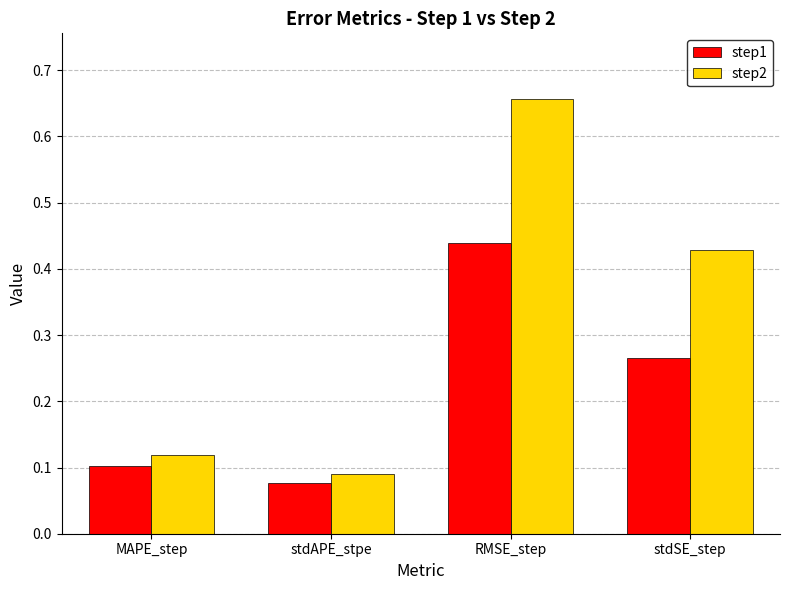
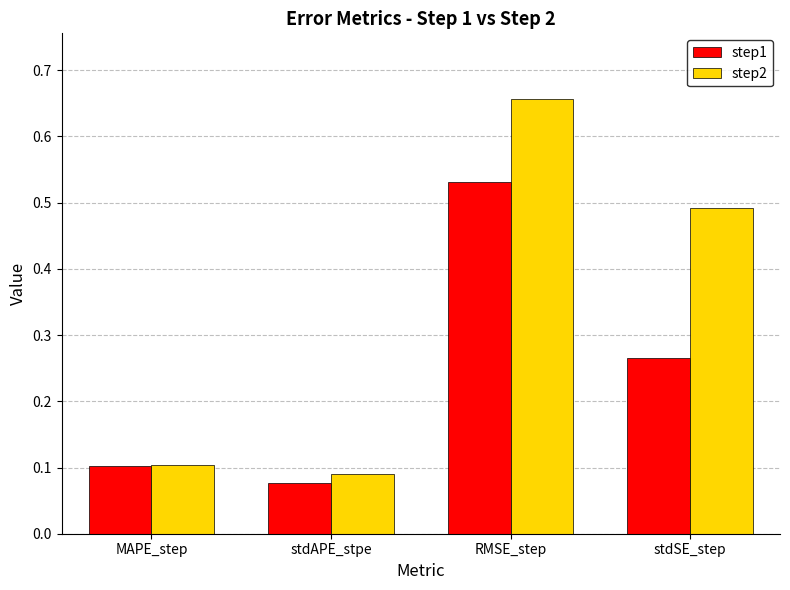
  {
    "step1": {
      "MAPE_step": 0.10,
      "stdAPE_stpe": 0.08,
-     "RMSE_step": 0.44,
+     "RMSE_step": 0.53,
      "stdSE_step": 0.27
    },
    "step2": {
-     "MAPE_step": 0.12,
+     "MAPE_step": 0.10,
      "stdAPE_stpe": 0.09,
      "RMSE_step": 0.66,
-     "stdSE_step": 0.43
+     "stdSE_step": 0.49
    }
  }
